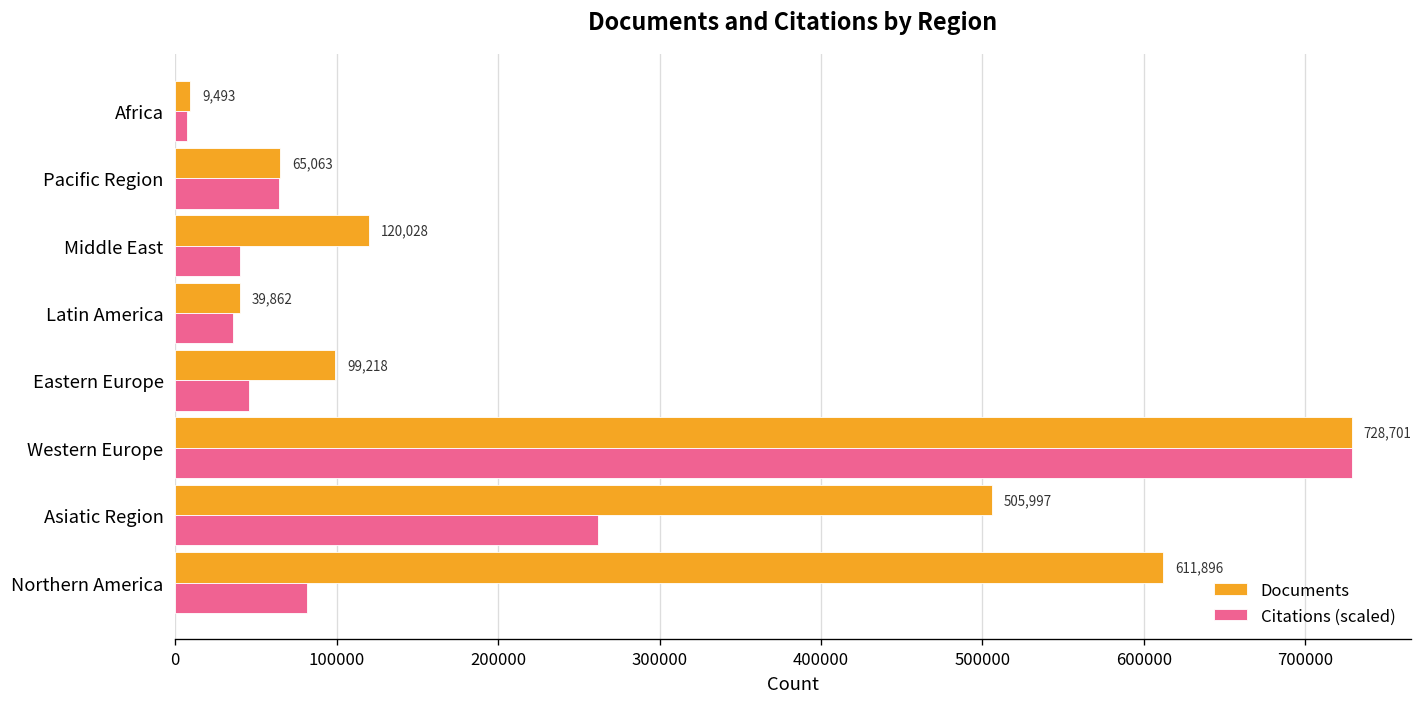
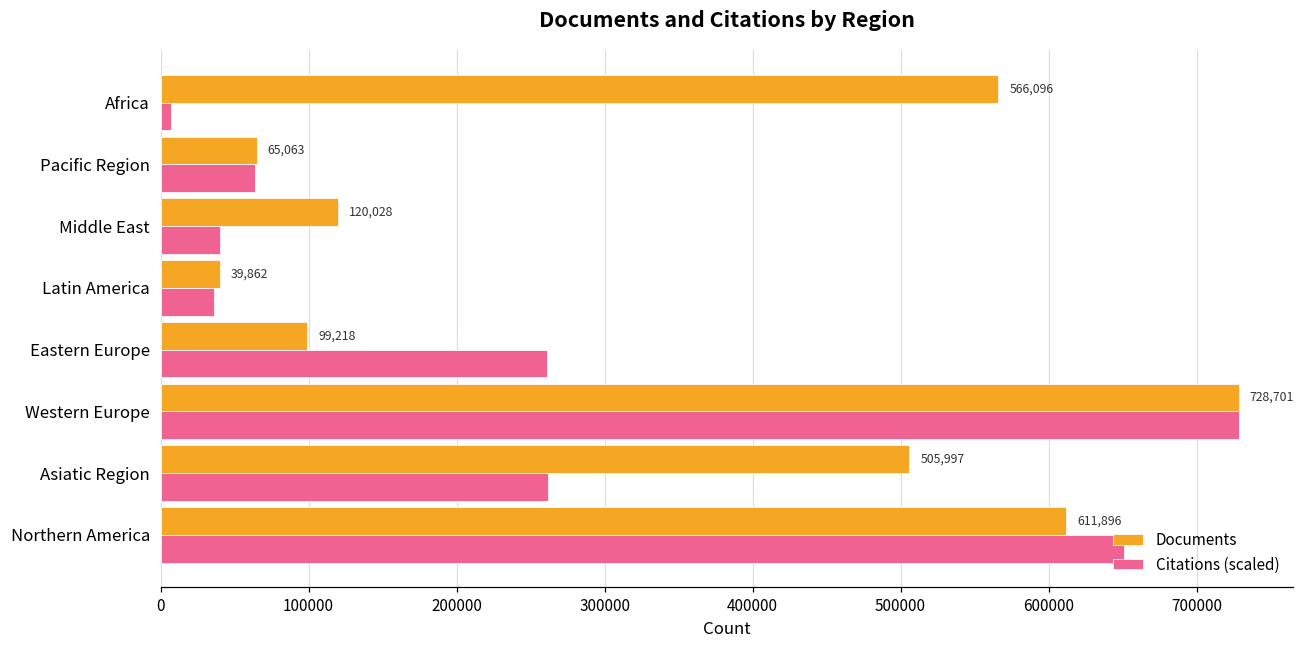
  {
    "Documents": {
-     "Africa": "9,493",
+     "Africa": "566,096",
      "Pacific Region": "65,063",
      "Middle East": "120,028",
      "Latin America": "39,862",
      "Eastern Europe": "99,218",
      "Western Europe": "728,701",
      "Asiatic Region": "505,997",
      "Northern America": "611,896"
    },
    "Citations (scaled)": {
      "Africa": "7000",
      "Pacific Region": "64000",
      "Middle East": "40000",
      "Latin America": "36000",
-     "Eastern Europe": "46000",
+     "Eastern Europe": "261000",
      "Asiatic Region": "262000",
-     "Northern America": "82000"
+     "Northern America": "651000"
    }
  }
